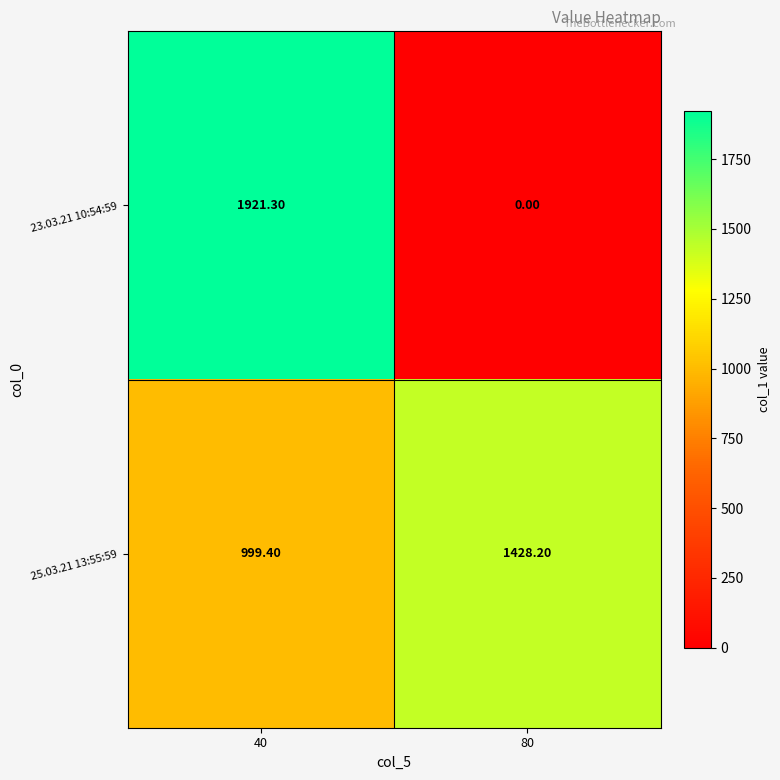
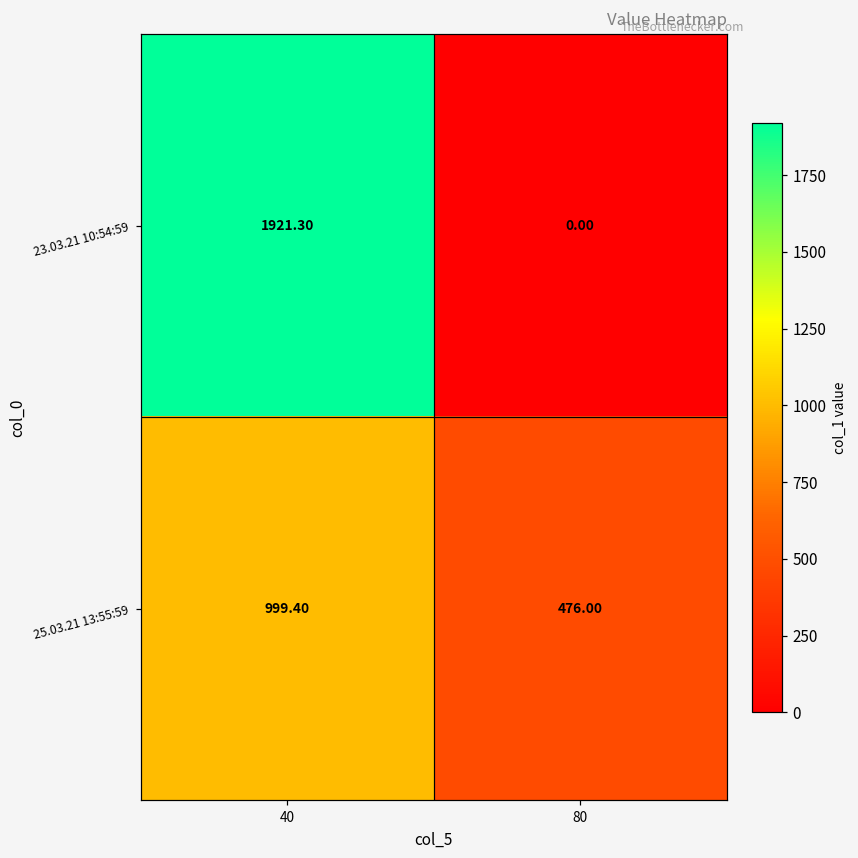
  {
    "23.03.21 10:54:59": {
      "40": 1921.30,
      "80": 0.00
    },
    "25.03.21 13:55:59": {
      "40": 999.40,
-     "80": 1428.20
+     "80": 476.00
    }
  }
